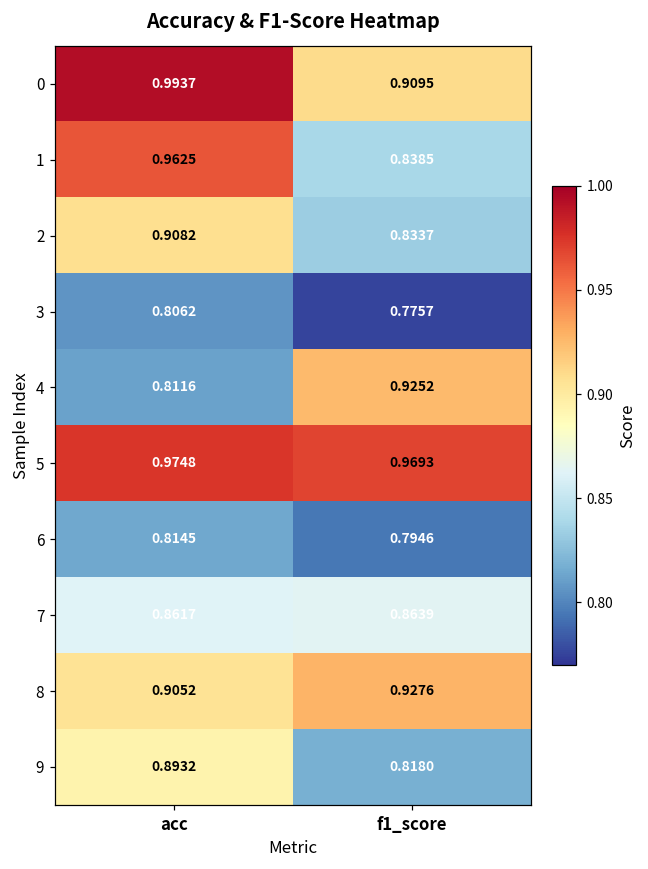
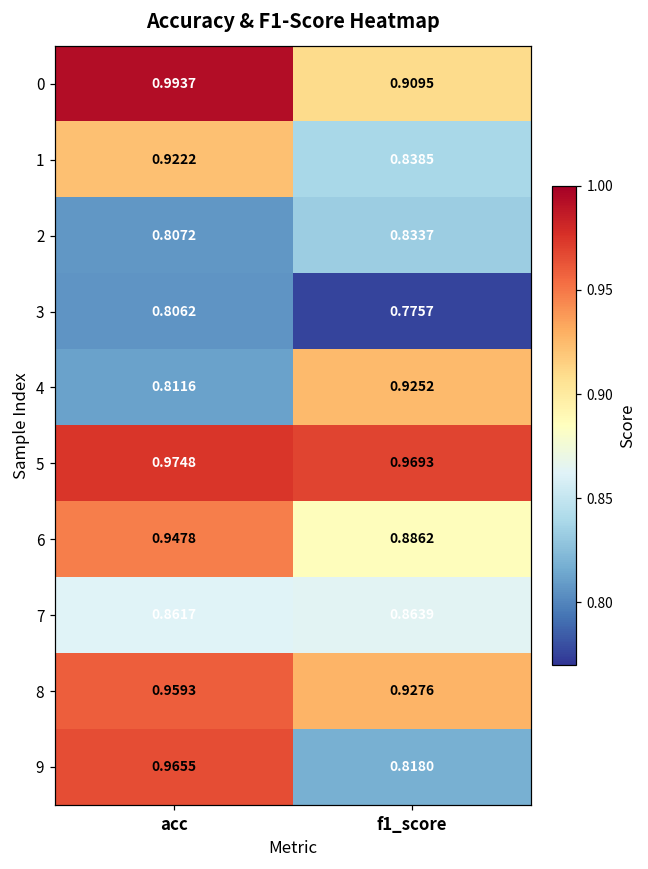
  {
    "0": {
      "acc": 0.9937,
      "f1_score": 0.9095
    },
    "1": {
-     "acc": 0.9625,
+     "acc": 0.9222,
      "f1_score": 0.8385
    },
    "2": {
-     "acc": 0.9082,
+     "acc": 0.8072,
      "f1_score": 0.8337
    },
    "3": {
      "acc": 0.8062,
      "f1_score": 0.7757
    },
    "4": {
      "acc": 0.8116,
      "f1_score": 0.9252
    },
    "5": {
      "acc": 0.9748,
      "f1_score": 0.9693
    },
    "6": {
-     "acc": 0.8145,
-     "f1_score": 0.7946
+     "acc": 0.9478,
+     "f1_score": 0.8862
    },
    "8": {
-     "acc": 0.9052,
+     "acc": 0.9593,
      "f1_score": 0.9276
    },
    "9": {
-     "acc": 0.8932,
+     "acc": 0.9655,
      "f1_score": 0.8180
    }
  }
